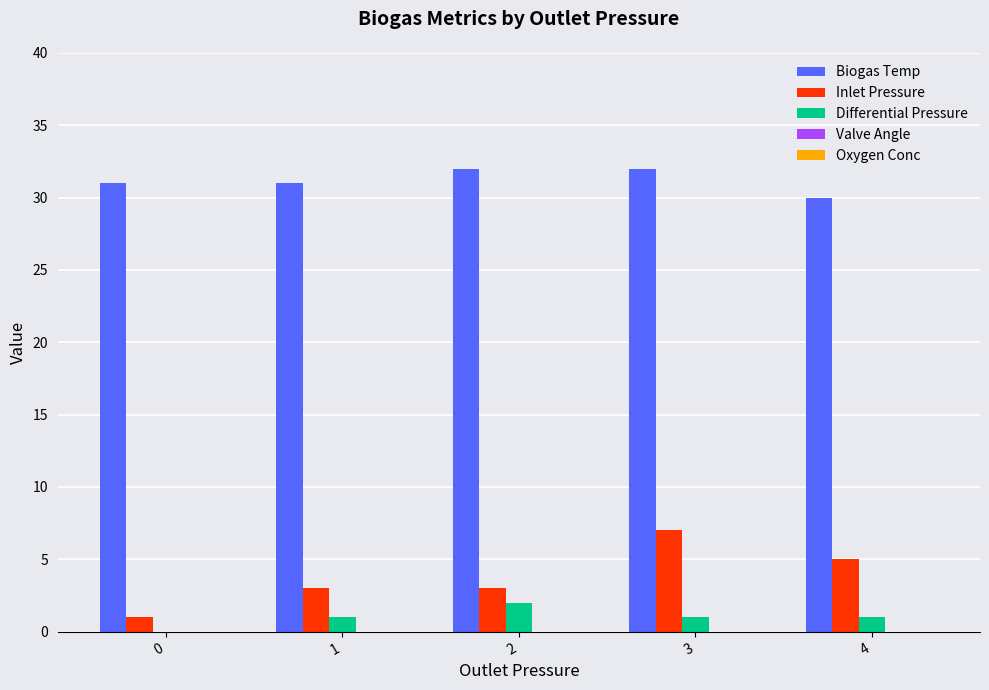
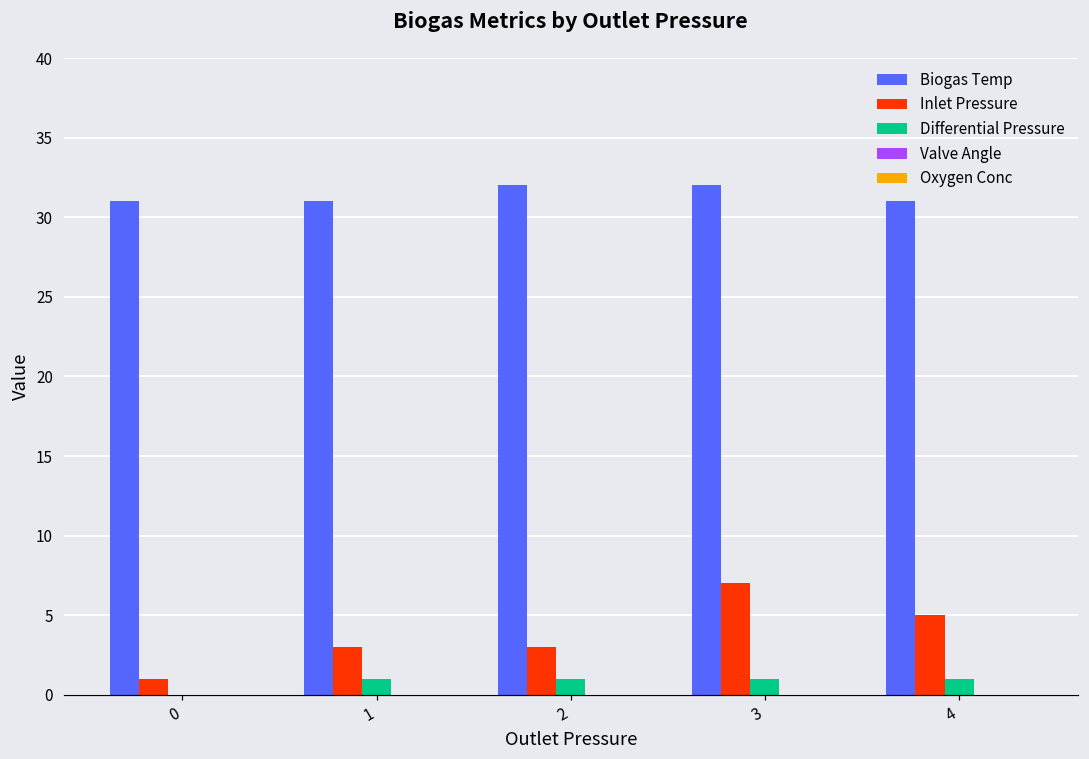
  {
    "Biogas Temp": {
      "0": 31,
      "1": 31,
      "2": 32,
      "3": 32,
-     "4": 30
+     "4": 31
    },
    "Inlet Pressure": {
      "0": 1,
      "1": 3,
      "2": 3,
      "3": 7,
      "4": 5
    },
    "Differential Pressure": {
      "0": 0,
      "1": 1,
-     "2": 2,
+     "2": 1,
      "3": 1,
      "4": 1
    },
    "Valve Angle": {
      "0": 0,
      "1": 0,
      "2": 0,
      "3": 0,
      "4": 0
    },
    "Oxygen Conc": {
      "0": 0,
      "1": 0,
      "2": 0,
      "3": 0,
      "4": 0
    }
  }
